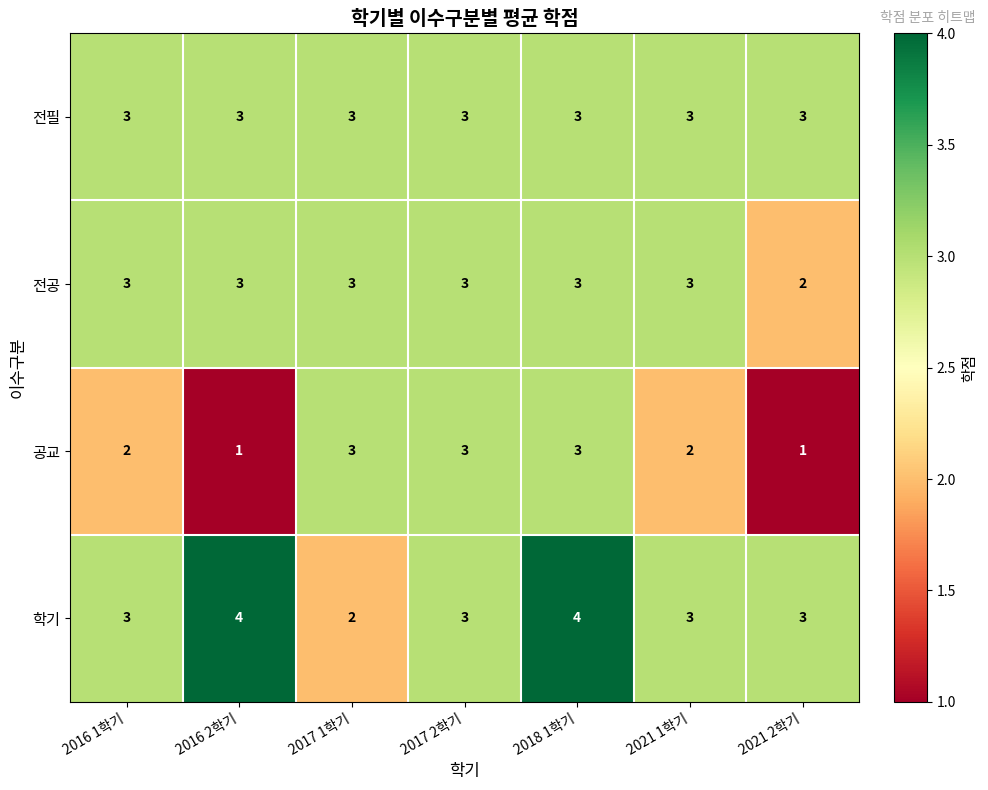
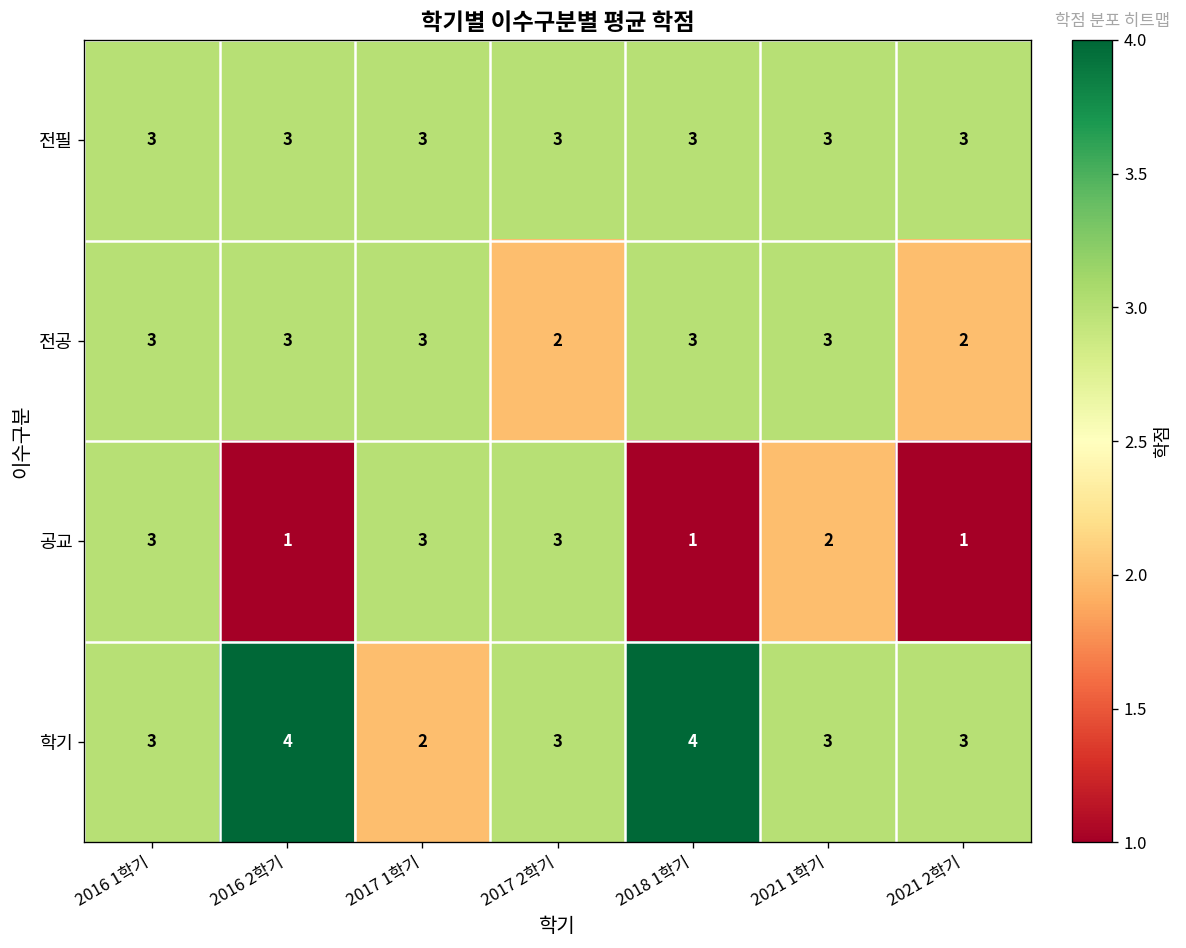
  {
    "전필": {
      "2016 1학기": 3,
      "2016 2학기": 3,
      "2017 1학기": 3,
      "2017 2학기": 3,
      "2018 1학기": 3,
      "2021 1학기": 3,
      "2021 2학기": 3
    },
    "전공": {
      "2016 1학기": 3,
      "2016 2학기": 3,
      "2017 1학기": 3,
-     "2017 2학기": 3,
+     "2017 2학기": 2,
      "2018 1학기": 3,
      "2021 1학기": 3,
      "2021 2학기": 2
    },
    "공교": {
-     "2016 1학기": 2,
+     "2016 1학기": 3,
      "2016 2학기": 1,
      "2017 1학기": 3,
      "2017 2학기": 3,
-     "2018 1학기": 3,
+     "2018 1학기": 1,
      "2021 1학기": 2,
      "2021 2학기": 1
    },
    "학기": {
      "2016 1학기": 3,
      "2016 2학기": 4,
      "2017 1학기": 2,
      "2017 2학기": 3,
      "2018 1학기": 4,
      "2021 1학기": 3,
      "2021 2학기": 3
    }
  }
